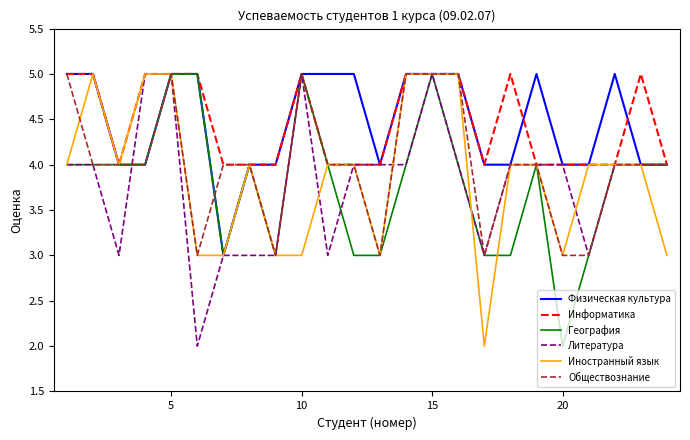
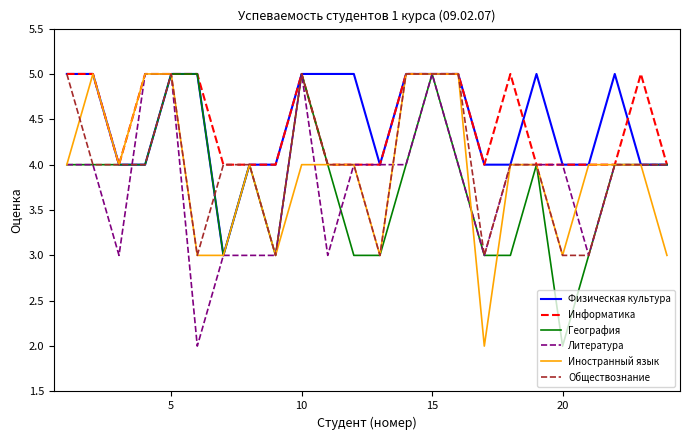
  {
    "Иностранный язык": {
-     "10": 3
+     "10": 4
    }
  }
